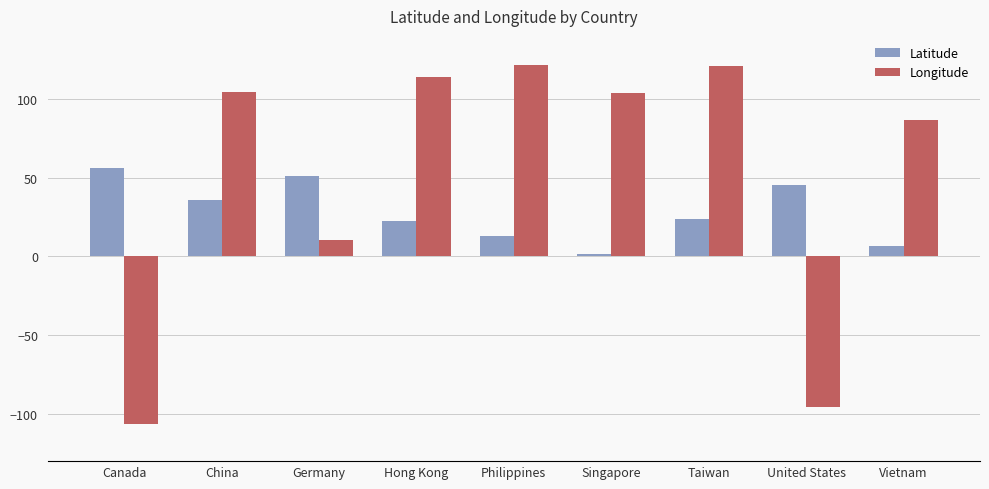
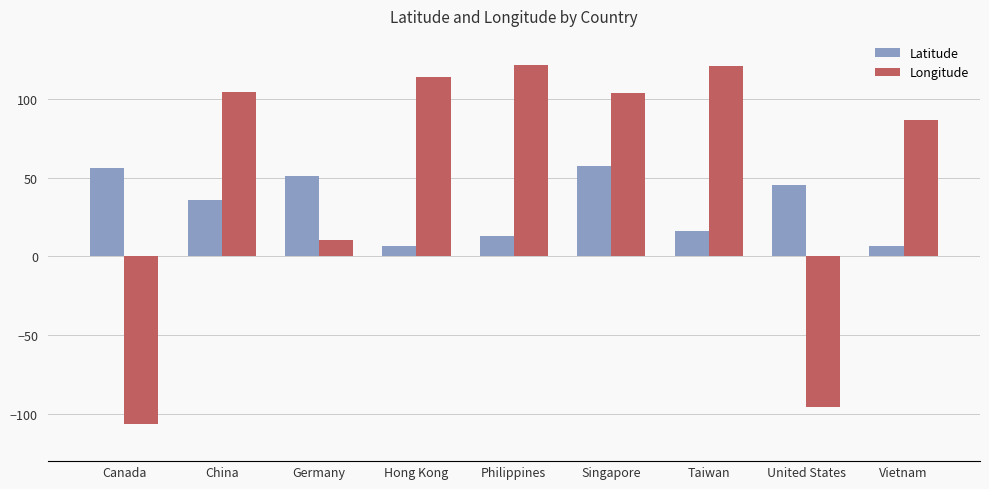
  {
    "Latitude": {
      "Canada": 56,
      "China": 36,
      "Germany": 51,
-     "Hong Kong": 22,
+     "Hong Kong": 6,
      "Philippines": 13,
-     "Singapore": 1,
-     "Taiwan": 24,
+     "Singapore": 57,
+     "Taiwan": 16,
      "United States": 46,
      "Vietnam": 7
    },
    "Longitude": {
      "Canada": -106,
      "China": 104,
      "Germany": 10,
      "Hong Kong": 114,
      "Philippines": 122,
      "Singapore": 104,
      "Taiwan": 121,
      "United States": -96,
      "Vietnam": 87
    }
  }
